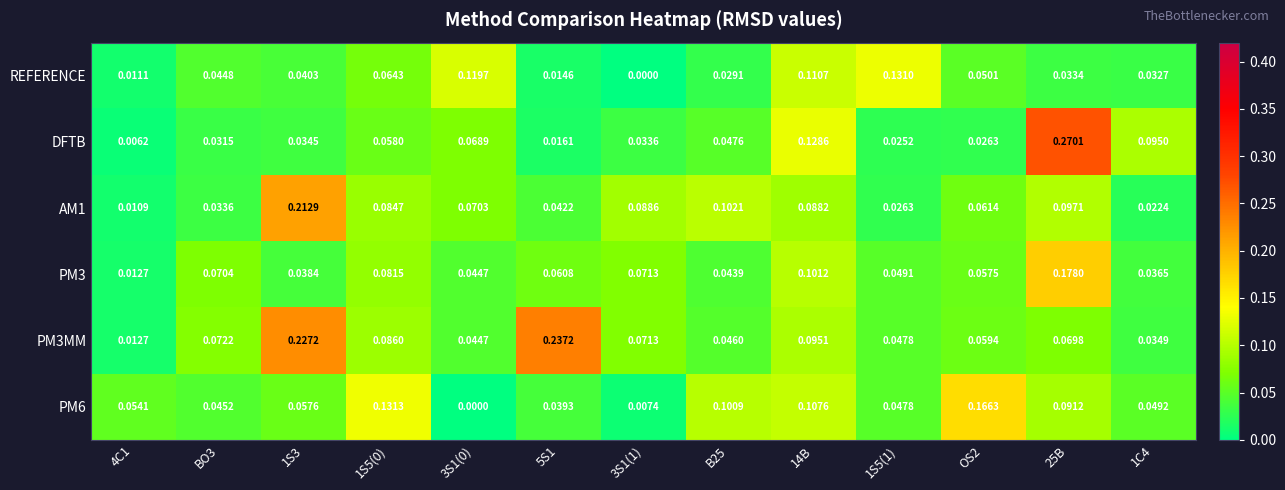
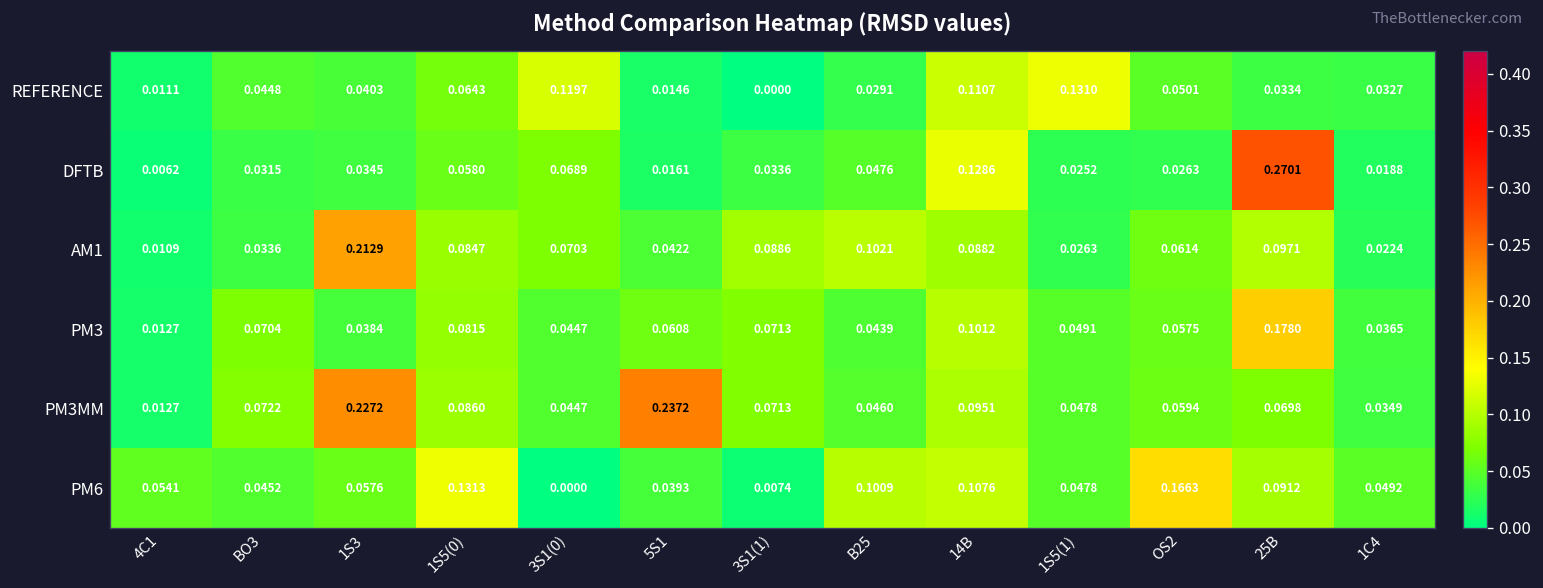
  {
    "REFERENCE": {
      "4C1": 0.0111,
      "BO3": 0.0448,
      "1S3": 0.0403,
      "1S5(0)": 0.0643,
      "3S1(0)": 0.1197,
      "5S1": 0.0146,
      "3S1(1)": 0.0000,
      "B25": 0.0291,
      "14B": 0.1107,
      "1S5(1)": 0.1310,
      "OS2": 0.0501,
      "25B": 0.0334,
      "1C4": 0.0327
    },
    "DFTB": {
      "4C1": 0.0062,
      "BO3": 0.0315,
      "1S3": 0.0345,
      "1S5(0)": 0.0580,
      "3S1(0)": 0.0689,
      "5S1": 0.0161,
      "3S1(1)": 0.0336,
      "B25": 0.0476,
      "14B": 0.1286,
      "1S5(1)": 0.0252,
      "OS2": 0.0263,
      "25B": 0.2701,
-     "1C4": 0.0950
+     "1C4": 0.0188
    },
    "AM1": {
      "4C1": 0.0109,
      "BO3": 0.0336,
      "1S3": 0.2129,
      "1S5(0)": 0.0847,
      "3S1(0)": 0.0703,
      "5S1": 0.0422,
      "3S1(1)": 0.0886,
      "B25": 0.1021,
      "14B": 0.0882,
      "1S5(1)": 0.0263,
      "OS2": 0.0614,
      "25B": 0.0971,
      "1C4": 0.0224
    },
    "PM3": {
      "4C1": 0.0127,
      "BO3": 0.0704,
      "1S3": 0.0384,
      "1S5(0)": 0.0815,
      "3S1(0)": 0.0447,
      "5S1": 0.0608,
      "3S1(1)": 0.0713,
      "B25": 0.0439,
      "14B": 0.1012,
      "1S5(1)": 0.0491,
      "OS2": 0.0575,
      "25B": 0.1780,
      "1C4": 0.0365
    },
    "PM3MM": {
      "4C1": 0.0127,
      "BO3": 0.0722,
      "1S3": 0.2272,
      "1S5(0)": 0.0860,
      "3S1(0)": 0.0447,
      "5S1": 0.2372,
      "3S1(1)": 0.0713,
      "B25": 0.0460,
      "14B": 0.0951,
      "1S5(1)": 0.0478,
      "OS2": 0.0594,
      "25B": 0.0698,
      "1C4": 0.0349
    },
    "PM6": {
      "4C1": 0.0541,
      "BO3": 0.0452,
      "1S3": 0.0576,
      "1S5(0)": 0.1313,
      "3S1(0)": 0.0000,
      "5S1": 0.0393,
      "3S1(1)": 0.0074,
      "B25": 0.1009,
      "14B": 0.1076,
      "1S5(1)": 0.0478,
      "OS2": 0.1663,
      "25B": 0.0912,
      "1C4": 0.0492
    }
  }
